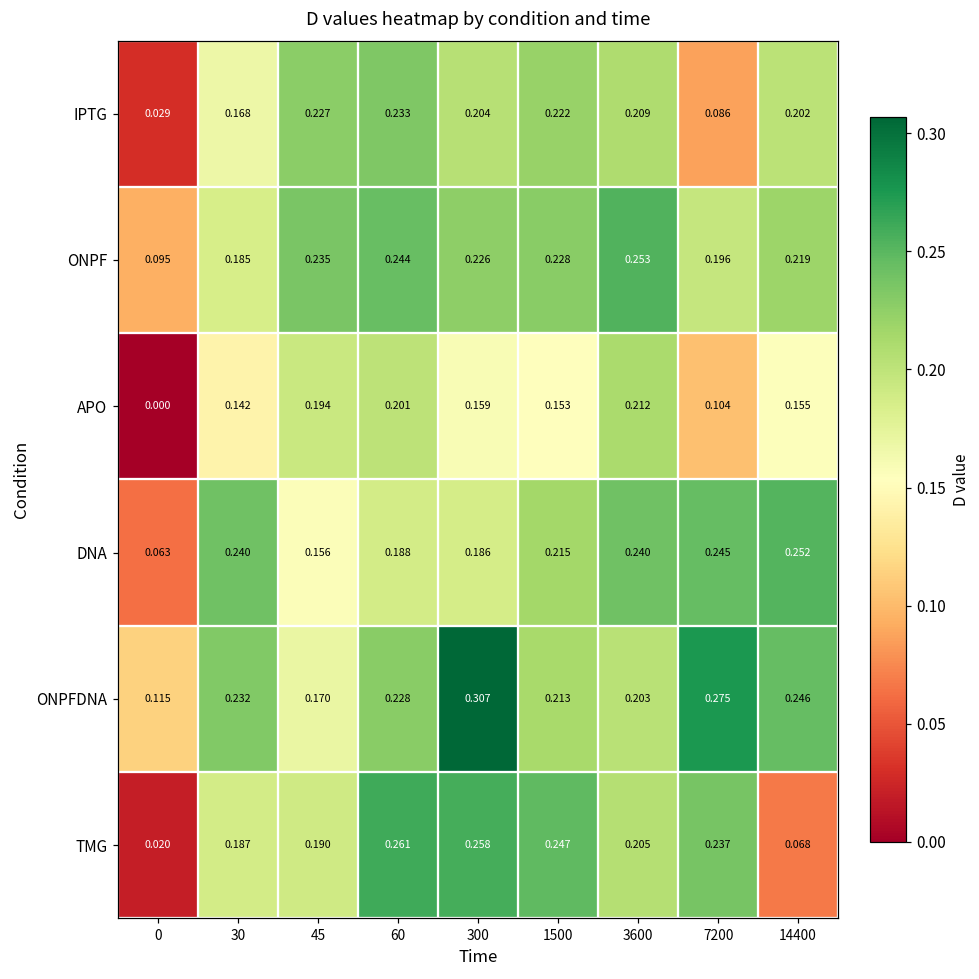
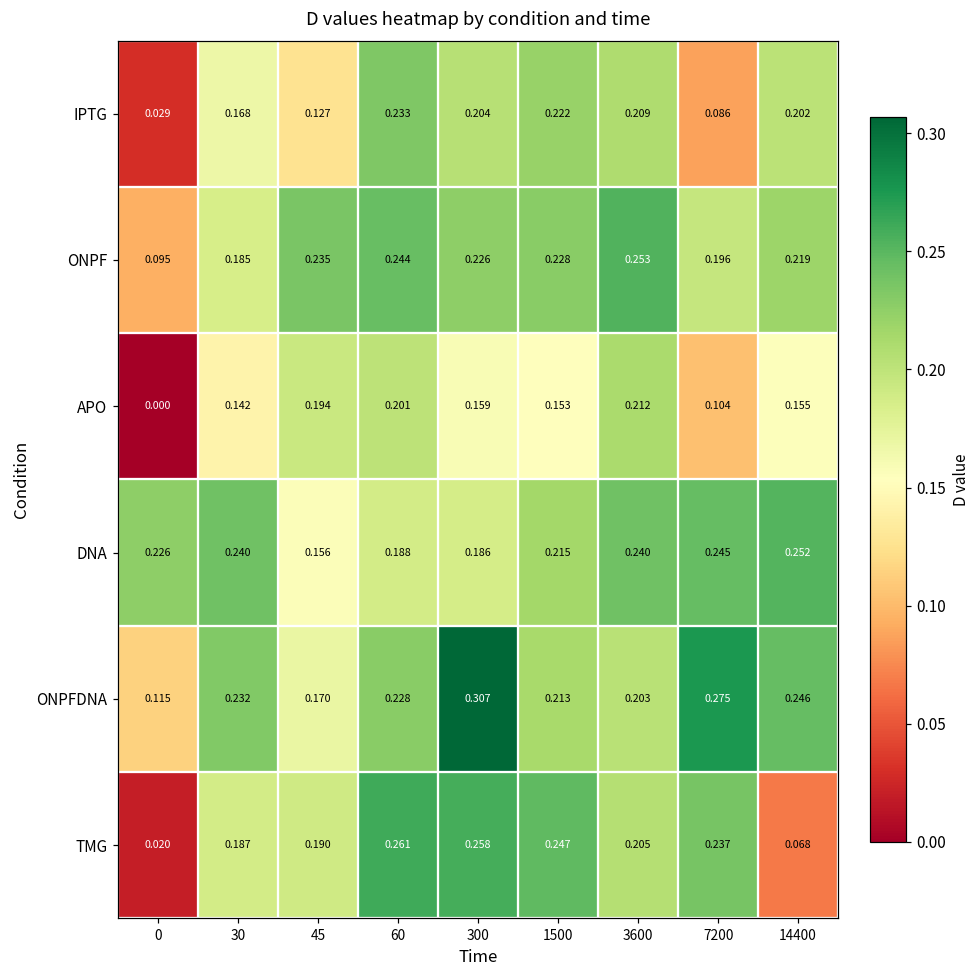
  {
    "IPTG": {
      "0": 0.029,
      "30": 0.168,
-     "45": 0.227,
+     "45": 0.127,
      "60": 0.233,
      "300": 0.204,
      "1500": 0.222,
      "3600": 0.209,
      "7200": 0.086,
      "14400": 0.202
    },
    "ONPF": {
      "0": 0.095,
      "30": 0.185,
      "45": 0.235,
      "60": 0.244,
      "300": 0.226,
      "1500": 0.228,
      "3600": 0.253,
      "7200": 0.196,
      "14400": 0.219
    },
    "APO": {
      "0": 0.000,
      "30": 0.142,
      "45": 0.194,
      "60": 0.201,
      "300": 0.159,
      "1500": 0.153,
      "3600": 0.212,
      "7200": 0.104,
      "14400": 0.155
    },
    "DNA": {
-     "0": 0.063,
+     "0": 0.226,
      "30": 0.240,
      "45": 0.156,
      "60": 0.188,
      "300": 0.186,
      "1500": 0.215,
      "3600": 0.240,
      "7200": 0.245,
      "14400": 0.252
    },
    "ONPFDNA": {
      "0": 0.115,
      "30": 0.232,
      "45": 0.170,
      "60": 0.228,
      "300": 0.307,
      "1500": 0.213,
      "3600": 0.203,
      "7200": 0.275,
      "14400": 0.246
    },
    "TMG": {
      "0": 0.020,
      "30": 0.187,
      "45": 0.190,
      "60": 0.261,
      "300": 0.258,
      "1500": 0.247,
      "3600": 0.205,
      "7200": 0.237,
      "14400": 0.068
    }
  }
